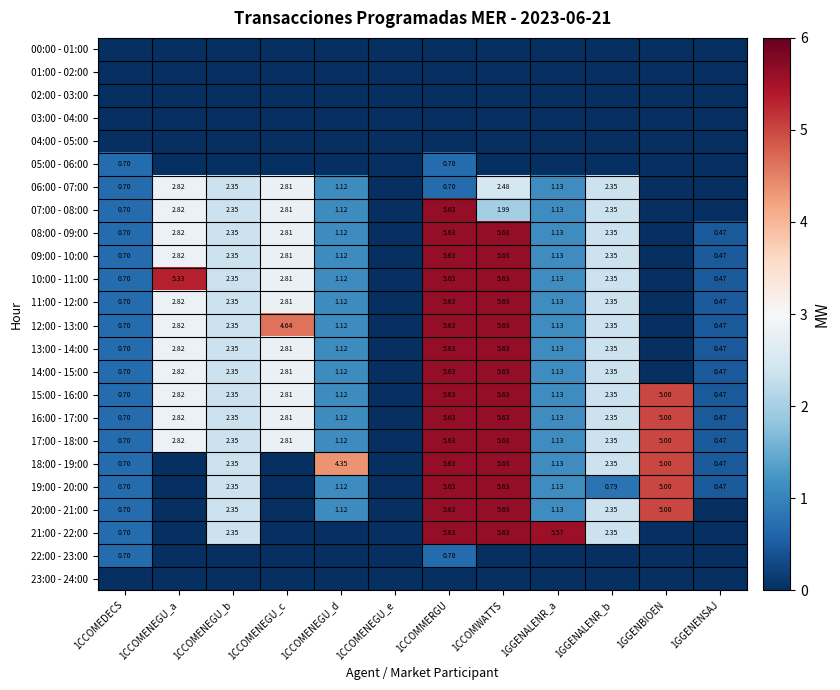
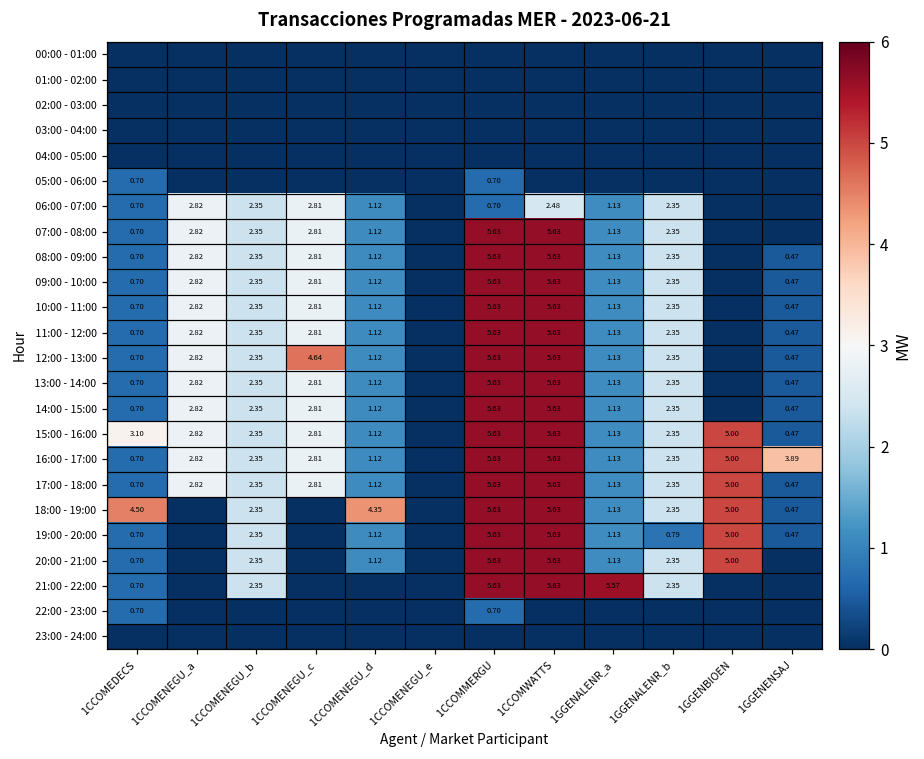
  {
    "05:00 - 06:00": {
      "1CCOMEDECS": 0.70,
      "1CCOMMERGU": 0.70
    },
    "06:00 - 07:00": {
      "1CCOMEDECS": 0.70,
      "1CCOMENEGU_a": 2.82,
      "1CCOMENEGU_b": 2.35,
      "1CCOMENEGU_c": 2.81,
      "1CCOMENEGU_d": 1.12,
      "1CCOMMERGU": 0.70,
      "1CCOMWATTS": 2.48,
      "1GGENALENR_a": 1.13,
      "1GGENALENR_b": 2.35
    },
    "07:00 - 08:00": {
      "1CCOMEDECS": 0.70,
      "1CCOMENEGU_a": 2.82,
      "1CCOMENEGU_b": 2.35,
      "1CCOMENEGU_c": 2.81,
      "1CCOMENEGU_d": 1.12,
      "1CCOMMERGU": 5.63,
-     "1CCOMWATTS": 1.99,
+     "1CCOMWATTS": 5.63,
      "1GGENALENR_a": 1.13,
      "1GGENALENR_b": 2.35
    },
    "08:00 - 09:00": {
      "1CCOMEDECS": 0.70,
      "1CCOMENEGU_a": 2.82,
      "1CCOMENEGU_b": 2.35,
      "1CCOMENEGU_c": 2.81,
      "1CCOMENEGU_d": 1.12,
      "1CCOMMERGU": 5.63,
      "1CCOMWATTS": 5.63,
      "1GGENALENR_a": 1.13,
      "1GGENALENR_b": 2.35,
      "1GGENENSAJ": 0.47
    },
    "09:00 - 10:00": {
      "1CCOMEDECS": 0.70,
      "1CCOMENEGU_a": 2.82,
      "1CCOMENEGU_b": 2.35,
      "1CCOMENEGU_c": 2.81,
      "1CCOMENEGU_d": 1.12,
      "1CCOMMERGU": 5.63,
      "1CCOMWATTS": 5.63,
      "1GGENALENR_a": 1.13,
      "1GGENALENR_b": 2.35,
      "1GGENENSAJ": 0.47
    },
    "10:00 - 11:00": {
      "1CCOMEDECS": 0.70,
-     "1CCOMENEGU_a": 5.33,
+     "1CCOMENEGU_a": 2.82,
      "1CCOMENEGU_b": 2.35,
      "1CCOMENEGU_c": 2.81,
      "1CCOMENEGU_d": 1.12,
      "1CCOMMERGU": 5.63,
      "1CCOMWATTS": 5.63,
      "1GGENALENR_a": 1.13,
      "1GGENALENR_b": 2.35,
      "1GGENENSAJ": 0.47
    },
    "11:00 - 12:00": {
      "1CCOMEDECS": 0.70,
      "1CCOMENEGU_a": 2.82,
      "1CCOMENEGU_b": 2.35,
      "1CCOMENEGU_c": 2.81,
      "1CCOMENEGU_d": 1.12,
      "1CCOMMERGU": 5.63,
      "1CCOMWATTS": 5.63,
      "1GGENALENR_a": 1.13,
      "1GGENALENR_b": 2.35,
      "1GGENENSAJ": 0.47
    },
    "12:00 - 13:00": {
      "1CCOMEDECS": 0.70,
      "1CCOMENEGU_a": 2.82,
      "1CCOMENEGU_b": 2.35,
      "1CCOMENEGU_c": 4.64,
      "1CCOMENEGU_d": 1.12,
      "1CCOMMERGU": 5.63,
      "1CCOMWATTS": 5.63,
      "1GGENALENR_a": 1.13,
      "1GGENALENR_b": 2.35,
      "1GGENENSAJ": 0.47
    },
    "13:00 - 14:00": {
      "1CCOMEDECS": 0.70,
      "1CCOMENEGU_a": 2.82,
      "1CCOMENEGU_b": 2.35,
      "1CCOMENEGU_c": 2.81,
      "1CCOMENEGU_d": 1.12,
      "1CCOMMERGU": 5.63,
      "1CCOMWATTS": 5.63,
      "1GGENALENR_a": 1.13,
      "1GGENALENR_b": 2.35,
      "1GGENENSAJ": 0.47
    },
    "14:00 - 15:00": {
      "1CCOMEDECS": 0.70,
      "1CCOMENEGU_a": 2.82,
      "1CCOMENEGU_b": 2.35,
      "1CCOMENEGU_c": 2.81,
      "1CCOMENEGU_d": 1.12,
      "1CCOMMERGU": 5.63,
      "1CCOMWATTS": 5.63,
      "1GGENALENR_a": 1.13,
      "1GGENALENR_b": 2.35,
      "1GGENENSAJ": 0.47
    },
    "15:00 - 16:00": {
-     "1CCOMEDECS": 0.70,
+     "1CCOMEDECS": 3.10,
      "1CCOMENEGU_a": 2.82,
      "1CCOMENEGU_b": 2.35,
      "1CCOMENEGU_c": 2.81,
      "1CCOMENEGU_d": 1.12,
      "1CCOMMERGU": 5.63,
      "1CCOMWATTS": 5.63,
      "1GGENALENR_a": 1.13,
      "1GGENALENR_b": 2.35,
      "1GGENBIOEN": 5.00,
      "1GGENENSAJ": 0.47
    },
    "16:00 - 17:00": {
      "1CCOMEDECS": 0.70,
      "1CCOMENEGU_a": 2.82,
      "1CCOMENEGU_b": 2.35,
      "1CCOMENEGU_c": 2.81,
      "1CCOMENEGU_d": 1.12,
      "1CCOMMERGU": 5.63,
      "1CCOMWATTS": 5.63,
      "1GGENALENR_a": 1.13,
      "1GGENALENR_b": 2.35,
      "1GGENBIOEN": 5.00,
-     "1GGENENSAJ": 0.47
+     "1GGENENSAJ": 3.89
    },
    "17:00 - 18:00": {
      "1CCOMEDECS": 0.70,
      "1CCOMENEGU_a": 2.82,
      "1CCOMENEGU_b": 2.35,
      "1CCOMENEGU_c": 2.81,
      "1CCOMENEGU_d": 1.12,
      "1CCOMMERGU": 5.63,
      "1CCOMWATTS": 5.63,
      "1GGENALENR_a": 1.13,
      "1GGENALENR_b": 2.35,
      "1GGENBIOEN": 5.00,
      "1GGENENSAJ": 0.47
    },
    "18:00 - 19:00": {
-     "1CCOMEDECS": 0.70,
+     "1CCOMEDECS": 4.50,
      "1CCOMENEGU_b": 2.35,
      "1CCOMENEGU_d": 4.35,
      "1CCOMMERGU": 5.63,
      "1CCOMWATTS": 5.63,
      "1GGENALENR_a": 1.13,
      "1GGENALENR_b": 2.35,
      "1GGENBIOEN": 5.00,
      "1GGENENSAJ": 0.47
    },
    "19:00 - 20:00": {
      "1CCOMEDECS": 0.70,
      "1CCOMENEGU_b": 2.35,
      "1CCOMENEGU_d": 1.12,
      "1CCOMMERGU": 5.63,
      "1CCOMWATTS": 5.63,
      "1GGENALENR_a": 1.13,
      "1GGENALENR_b": 0.79,
      "1GGENBIOEN": 5.00,
      "1GGENENSAJ": 0.47
    },
    "20:00 - 21:00": {
      "1CCOMEDECS": 0.70,
      "1CCOMENEGU_b": 2.35,
      "1CCOMENEGU_d": 1.12,
      "1CCOMMERGU": 5.63,
      "1CCOMWATTS": 5.63,
      "1GGENALENR_a": 1.13,
      "1GGENALENR_b": 2.35,
      "1GGENBIOEN": 5.00
    },
    "21:00 - 22:00": {
      "1CCOMEDECS": 0.70,
      "1CCOMENEGU_b": 2.35,
      "1CCOMMERGU": 5.63,
      "1CCOMWATTS": 5.63,
      "1GGENALENR_a": 5.57,
      "1GGENALENR_b": 2.35
    },
    "22:00 - 23:00": {
      "1CCOMEDECS": 0.70,
      "1CCOMMERGU": 0.70
    }
  }
